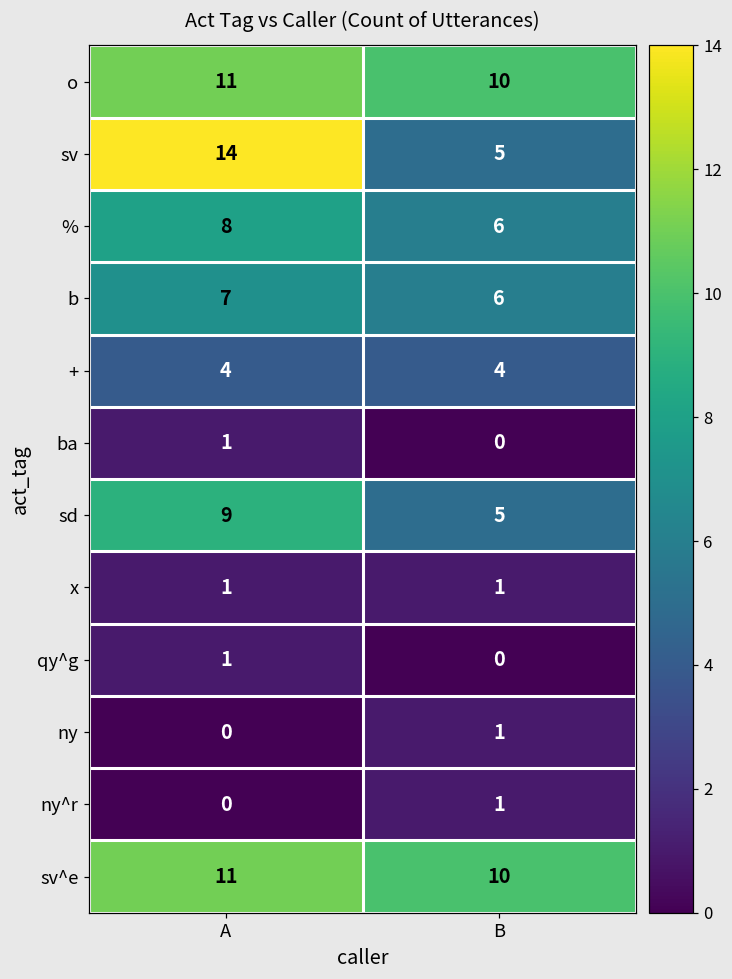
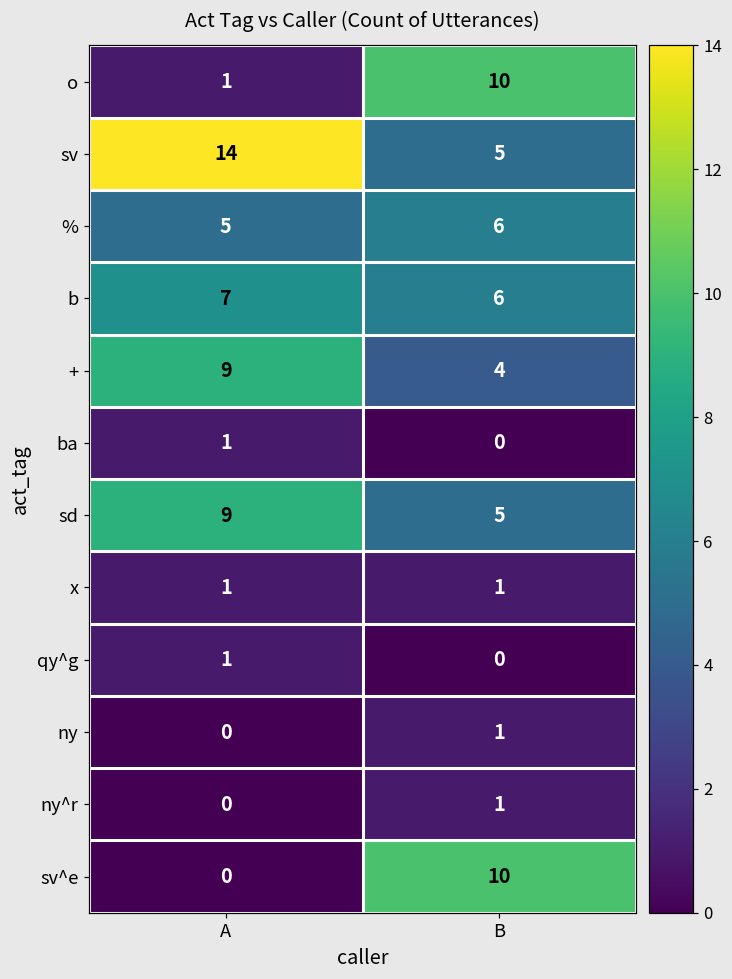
  {
    "o": {
-     "A": 11,
+     "A": 1,
      "B": 10
    },
    "sv": {
      "A": 14,
      "B": 5
    },
    "%": {
-     "A": 8,
+     "A": 5,
      "B": 6
    },
    "b": {
      "A": 7,
      "B": 6
    },
    "+": {
-     "A": 4,
+     "A": 9,
      "B": 4
    },
    "ba": {
      "A": 1,
      "B": 0
    },
    "sd": {
      "A": 9,
      "B": 5
    },
    "x": {
      "A": 1,
      "B": 1
    },
    "qy^g": {
      "A": 1,
      "B": 0
    },
    "ny": {
      "A": 0,
      "B": 1
    },
    "ny^r": {
      "A": 0,
      "B": 1
    },
    "sv^e": {
-     "A": 11,
+     "A": 0,
      "B": 10
    }
  }
